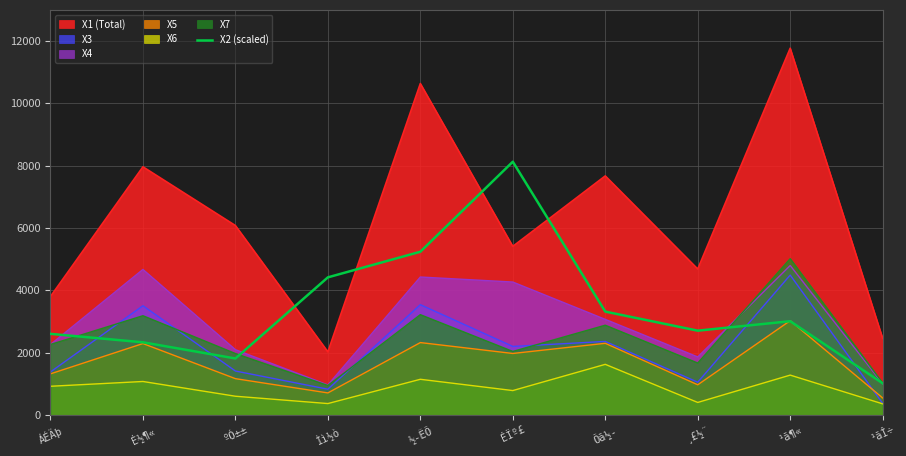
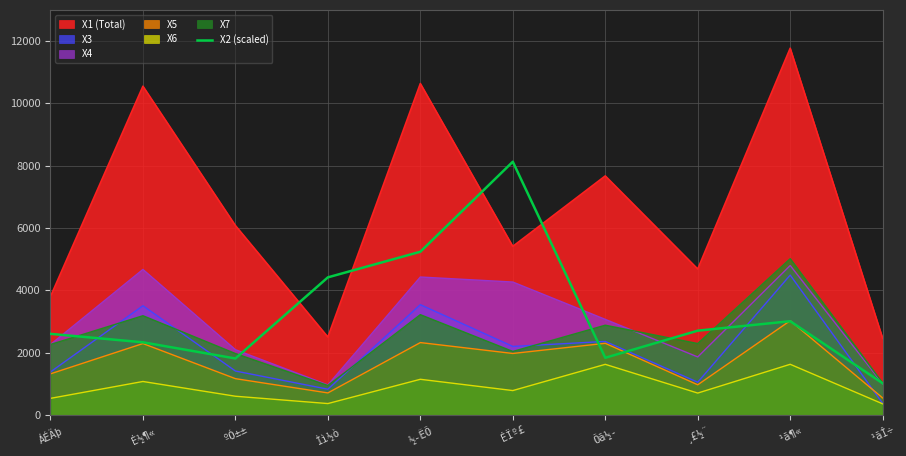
  {
    "X1 (Total)": {
      "ÁÉÄþ": 3800,
-     "É½¶«": 8000,
+     "É½¶«": 10600,
      "ºÓ±±": 6100,
-     "Ìì½ò": 2000,
+     "Ìì½ò": 2500,
      "½­ËÕ": 10600,
      "ÉÏº£": 5400,
      "Õã½­": 7700,
      "¸£½¨": 4700,
      "¹ã¶«": 11800,
      "¹ãÎ÷": 2500
    },
    "X3": {
      "É½¶«": 3500,
      "ºÓ±±": 1400,
      "Ìì½ò": 800,
      "½­ËÕ": 3500,
      "ÉÏº£": 2200,
      "¸£½¨": 1000,
      "¹ã¶«": 4500
    },
    "X4": {
      "É½¶«": 4700,
      "ºÓ±±": 2100,
      "½­ËÕ": 4400,
      "ÉÏº£": 4300,
      "Õã½­": 3100,
      "¸£½¨": 1900,
      "¹ã¶«": 4800
    },
    "X5": {
      "ºÓ±±": 1200,
      "Ìì½ò": 700,
      "½­ËÕ": 2300,
      "¸£½¨": 1000,
      "¹ãÎ÷": 500
    },
    "X6": {
-     "ÁÉÄþ": 900,
+     "ÁÉÄþ": 500,
      "É½¶«": 1100,
      "ºÓ±±": 600,
      "Ìì½ò": 400,
      "½­ËÕ": 1100,
      "ÉÏº£": 800,
      "Õã½­": 1600,
-     "¸£½¨": 400,
-     "¹ã¶«": 1300
+     "¸£½¨": 700,
+     "¹ã¶«": 1600
    },
    "X7": {
      "É½¶«": 3200,
      "ºÓ±±": 2000,
      "½­ËÕ": 3200,
      "Õã½­": 2900,
-     "¸£½¨": 1700,
+     "¸£½¨": 2300,
      "¹ã¶«": 5000
    },
    "X2 (scaled)": {
      "ÁÉÄþ": 2600,
      "ºÓ±±": 1800,
      "Ìì½ò": 4400,
      "½­ËÕ": 5200,
      "ÉÏº£": 8100,
-     "Õã½­": 3300,
+     "Õã½­": 1800,
      "¸£½¨": 2700
    }
  }
